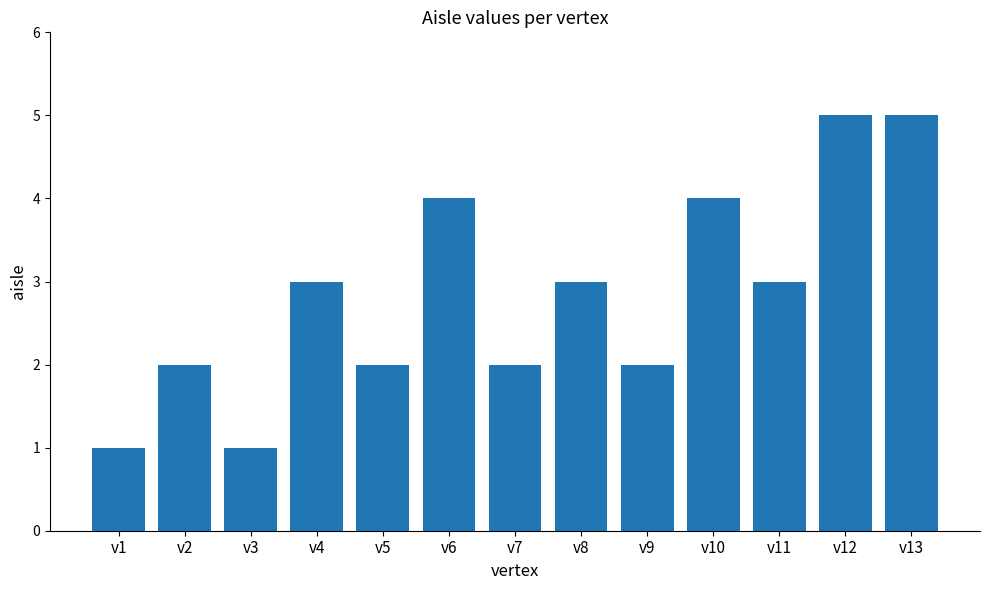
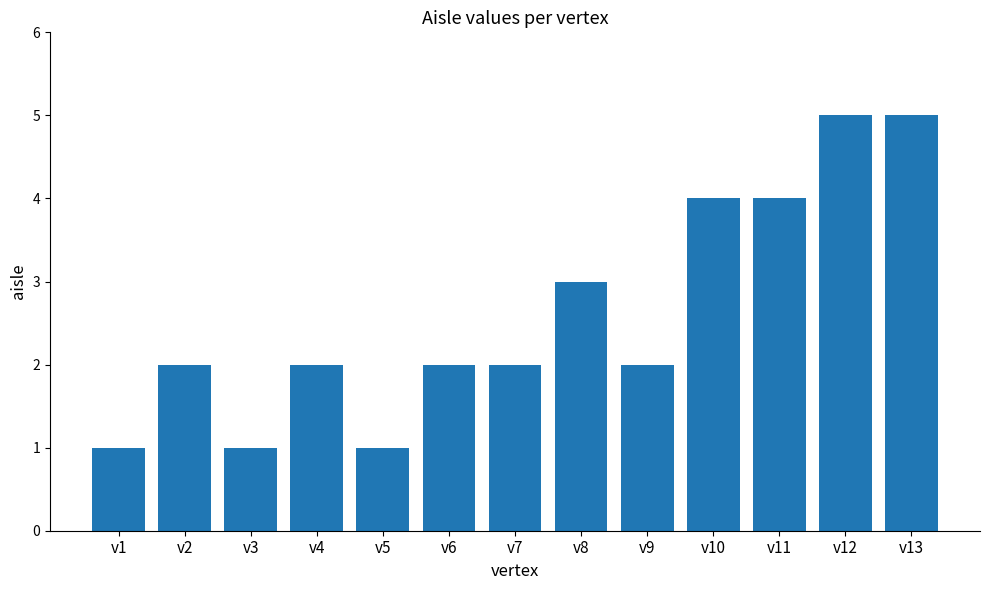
  {
    "v1": 1,
    "v2": 2,
    "v3": 1,
-   "v4": 3,
-   "v5": 2,
-   "v6": 4,
+   "v4": 2,
+   "v5": 1,
+   "v6": 2,
    "v7": 2,
    "v8": 3,
    "v9": 2,
    "v10": 4,
-   "v11": 3,
+   "v11": 4,
    "v12": 5,
    "v13": 5
  }
